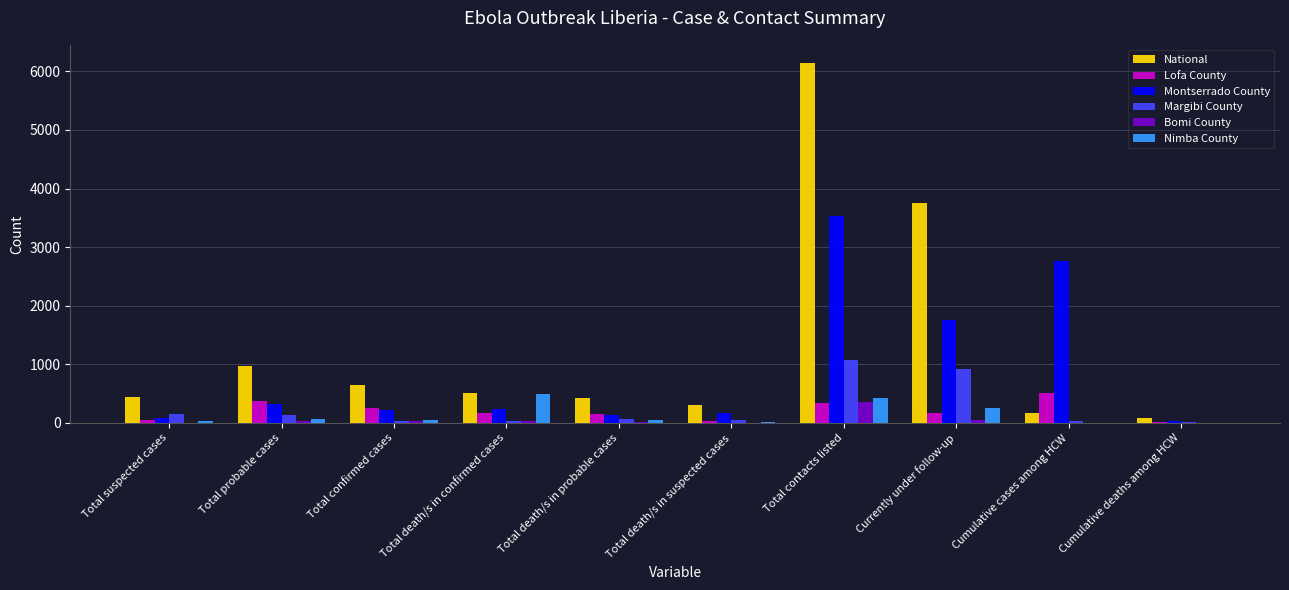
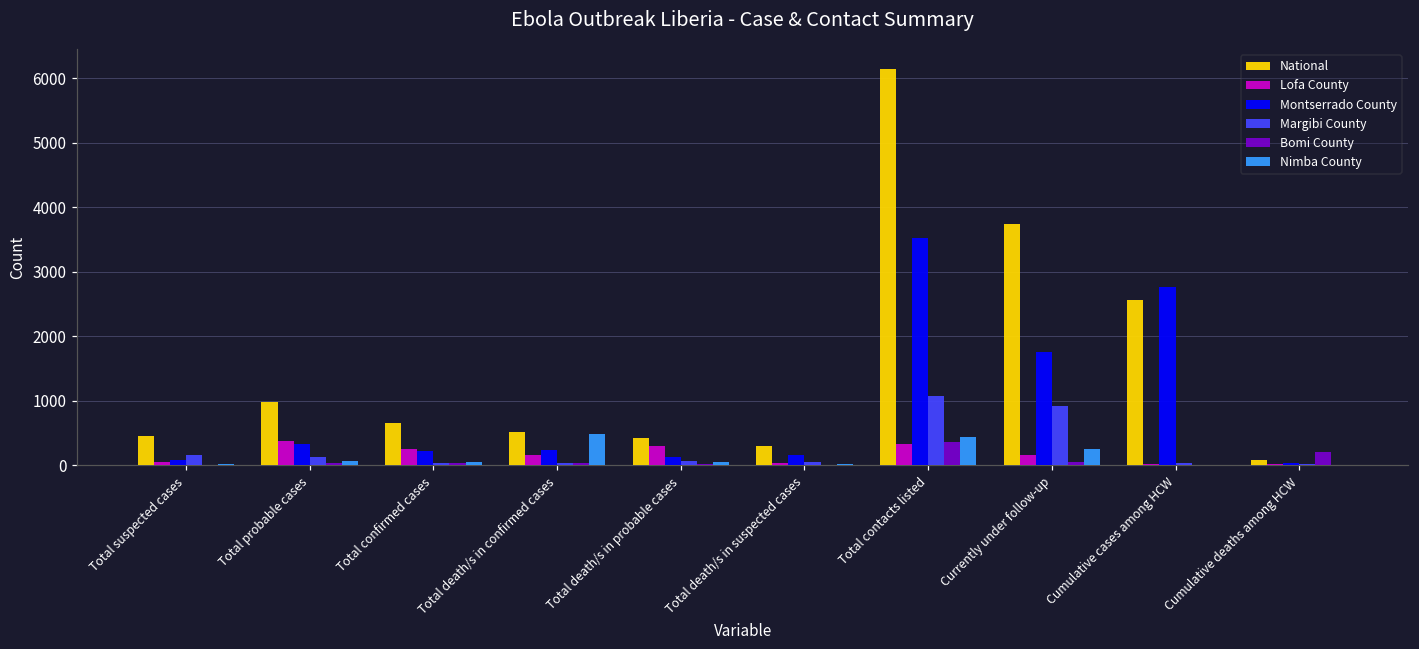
  {
    "National": {
      "Total suspected cases": 400,
      "Total probable cases": 1000,
      "Total confirmed cases": 600,
      "Total death/s in confirmed cases": 500,
      "Total death/s in probable cases": 400,
      "Total death/s in suspected cases": 300,
      "Total contacts listed": 6100,
      "Currently under follow-up": 3700,
-     "Cumulative cases among HCW": 200,
+     "Cumulative cases among HCW": 2600,
      "Cumulative deaths among HCW": 100
    },
    "Lofa County": {
      "Total suspected cases": 100,
      "Total probable cases": 400,
      "Total confirmed cases": 300,
      "Total death/s in confirmed cases": 200,
-     "Total death/s in probable cases": 200,
+     "Total death/s in probable cases": 300,
      "Total contacts listed": 300,
      "Currently under follow-up": 200,
-     "Cumulative cases among HCW": 500
+     "Cumulative cases among HCW": 0
    },
    "Montserrado County": {
      "Total suspected cases": 100,
      "Total probable cases": 300,
      "Total confirmed cases": 200,
      "Total death/s in confirmed cases": 200,
      "Total death/s in probable cases": 100,
      "Total death/s in suspected cases": 200,
      "Total contacts listed": 3500,
      "Currently under follow-up": 1800,
      "Cumulative cases among HCW": 2800
    },
    "Margibi County": {
      "Total suspected cases": 200,
      "Total probable cases": 100,
      "Total death/s in probable cases": 100,
      "Total death/s in suspected cases": 100,
      "Total contacts listed": 1100,
      "Currently under follow-up": 900
    },
    "Bomi County": {
      "Total death/s in suspected cases": 0,
      "Total contacts listed": 400,
-     "Cumulative deaths among HCW": 0
+     "Cumulative deaths among HCW": 200
    },
    "Nimba County": {
      "Total probable cases": 100,
      "Total confirmed cases": 0,
      "Total death/s in confirmed cases": 500,
      "Total contacts listed": 400,
      "Currently under follow-up": 200,
      "Cumulative deaths among HCW": 0
    }
  }
